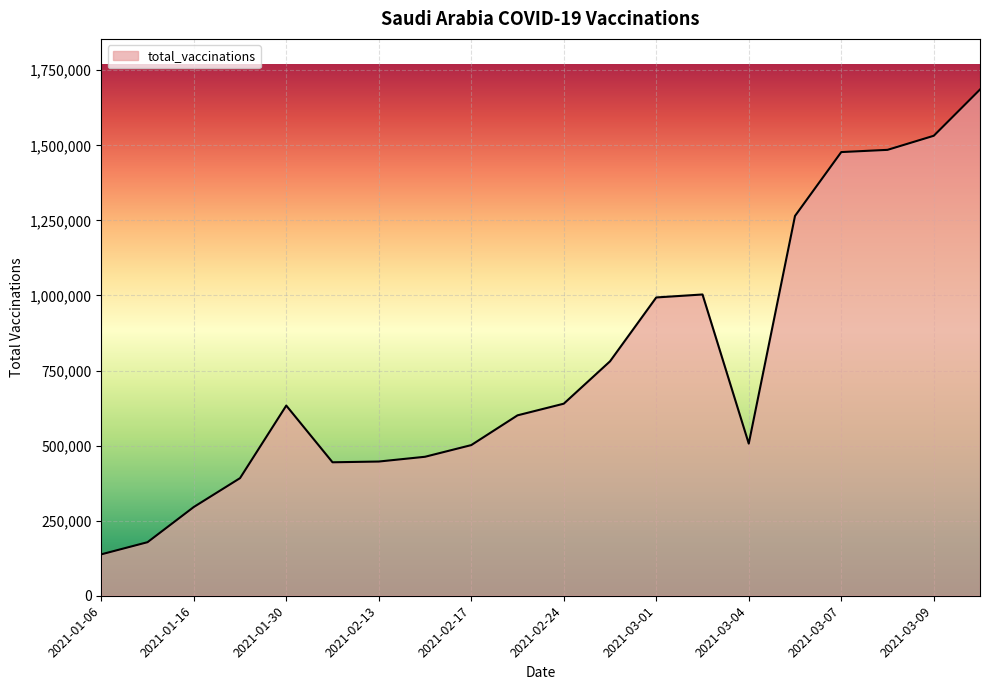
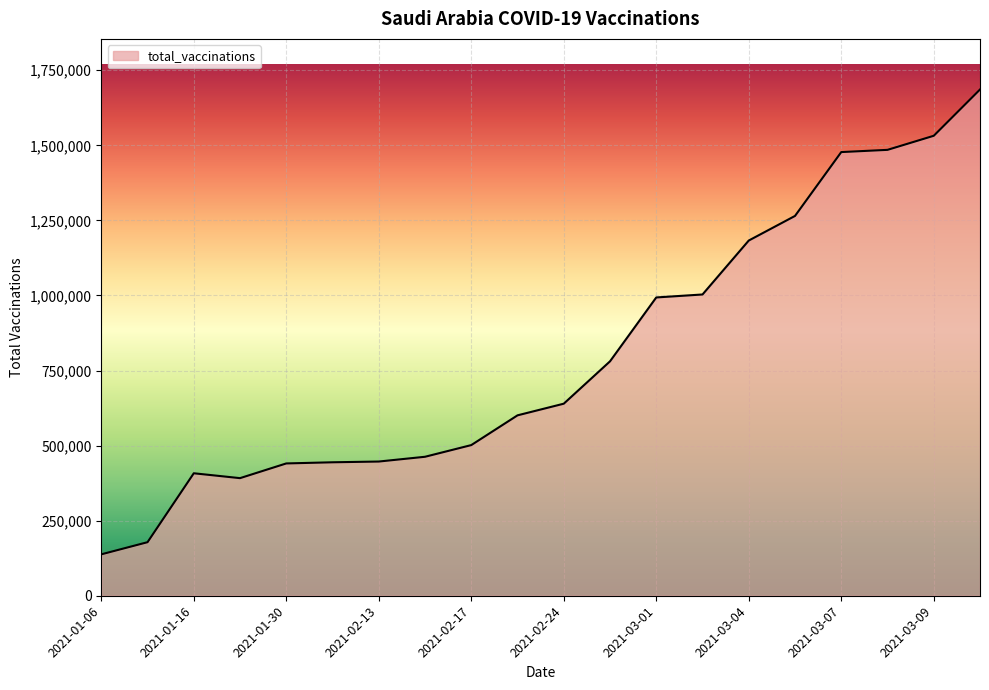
  {
    "2021-01-06": "140,000",
-   "2021-01-16": "300,000",
-   "2021-01-30": "630,000",
+   "2021-01-16": "410,000",
+   "2021-01-30": "440,000",
    "2021-02-13": "450,000",
    "2021-02-17": "500,000",
    "2021-02-24": "640,000",
    "2021-03-01": "990,000",
-   "2021-03-04": "510,000",
+   "2021-03-04": "1,180,000",
    "2021-03-07": "1,480,000",
    "2021-03-09": "1,530,000"
  }
